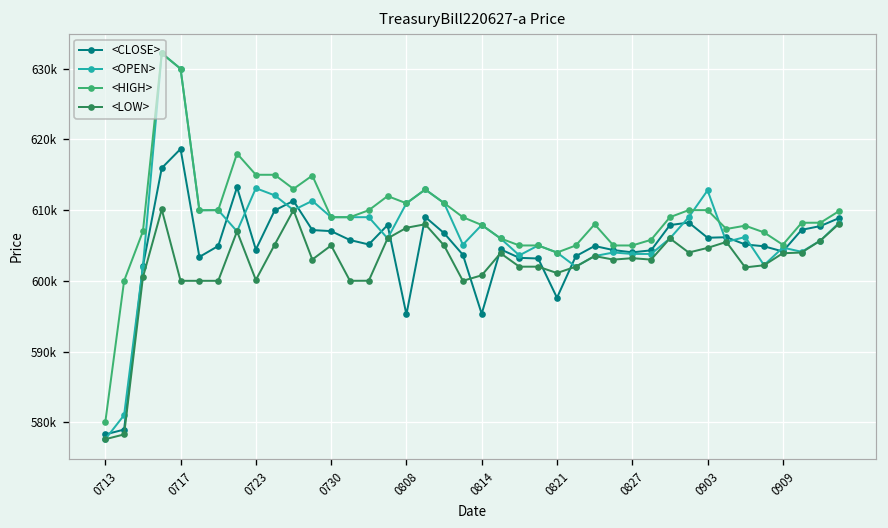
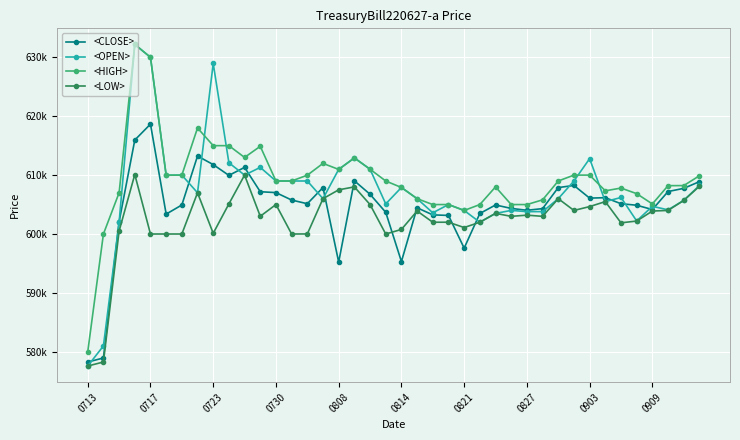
  {
    "<CLOSE>": {
      "0713": 578000,
      "0717": 619000,
-     "0723": 604000,
+     "0723": 612000,
      "0730": 607000,
      "0808": 595000,
      "0814": 595000,
      "0821": 598000,
      "0903": 606000
    },
    "<OPEN>": {
-     "0723": 613000,
+     "0723": 629000,
      "0903": 613000
    }
  }
